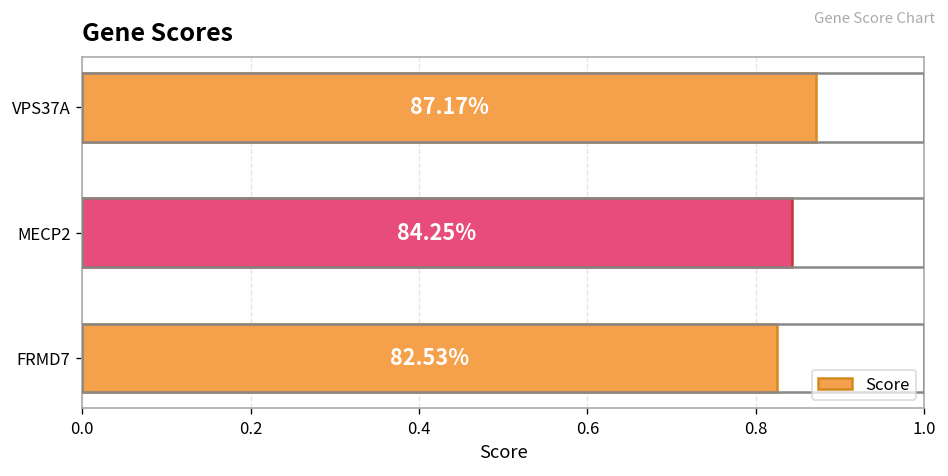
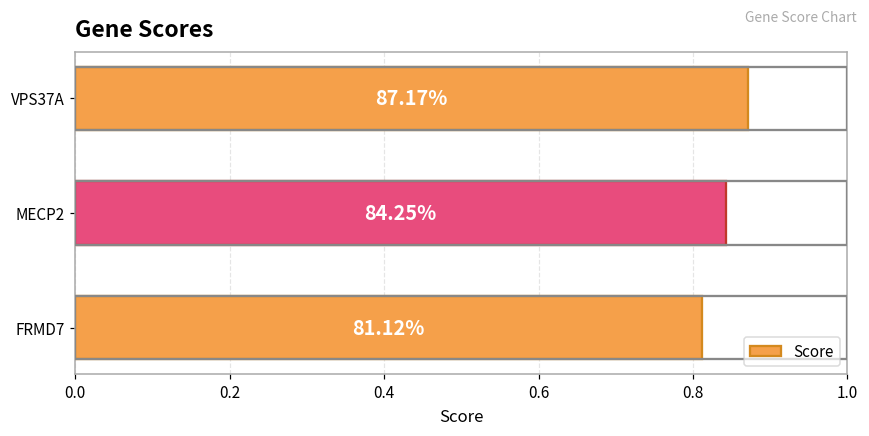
  {
    "VPS37A": "87.17%",
    "MECP2": "84.25%",
-   "FRMD7": "82.53%"
+   "FRMD7": "81.12%"
  }
